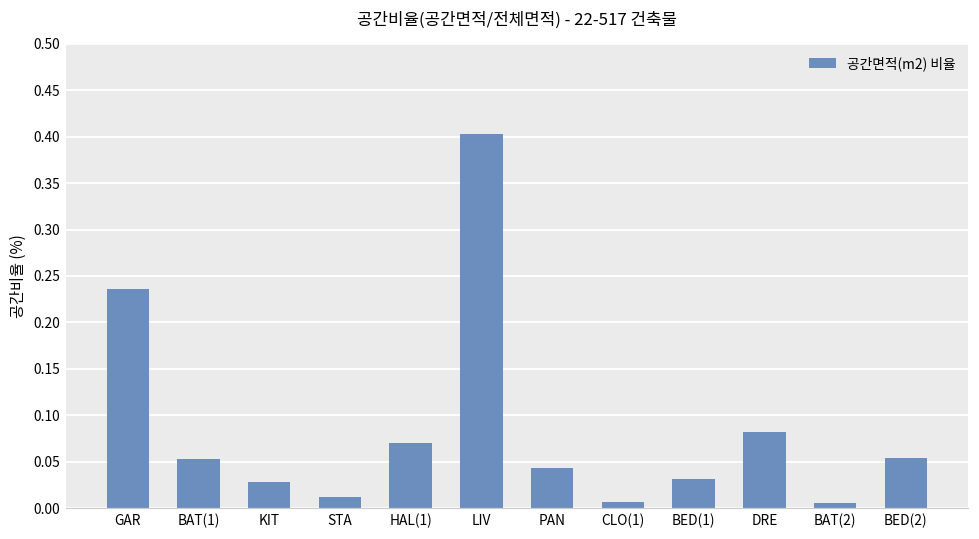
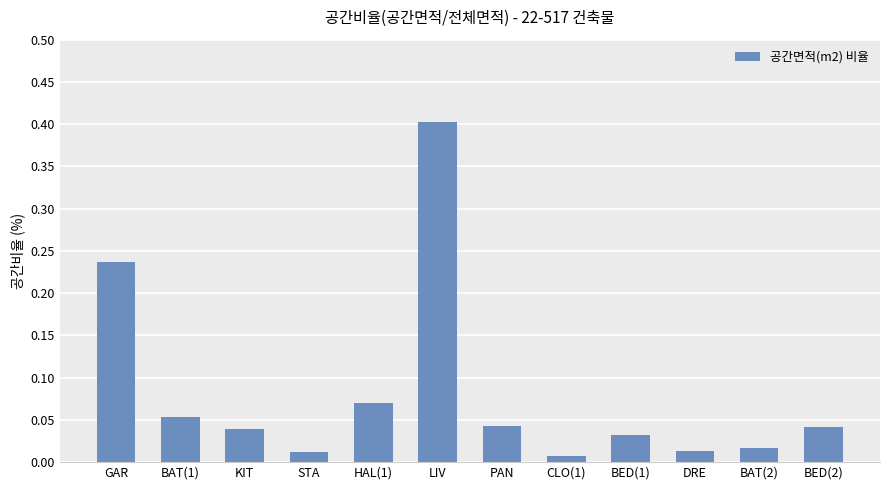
  {
    "GAR": 0.24,
    "BAT(1)": 0.05,
-   "KIT": 0.03,
+   "KIT": 0.04,
    "STA": 0.01,
    "HAL(1)": 0.07,
    "LIV": 0.40,
    "PAN": 0.04,
    "CLO(1)": 0.01,
    "BED(1)": 0.03,
-   "DRE": 0.08,
-   "BAT(2)": 0.01,
-   "BED(2)": 0.05
+   "DRE": 0.01,
+   "BAT(2)": 0.02,
+   "BED(2)": 0.04
  }
